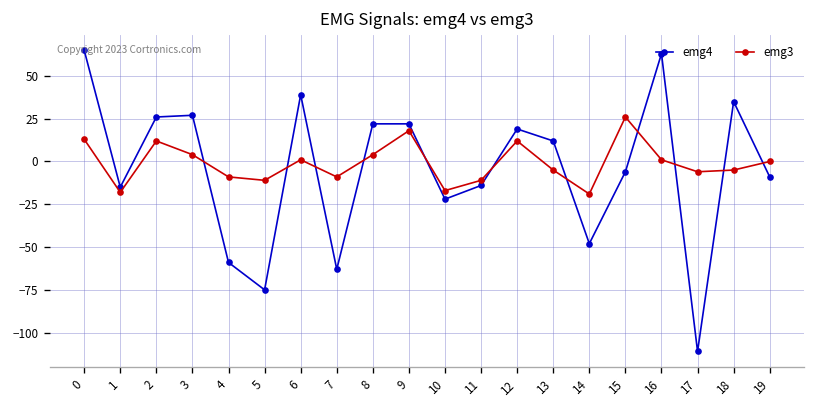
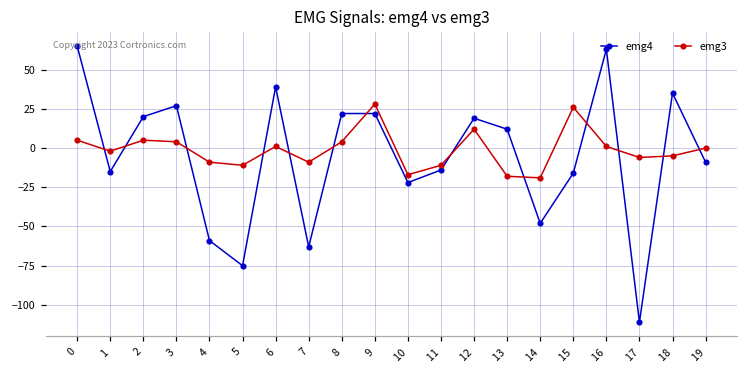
  {
    "emg4": {
      "1": -15,
-     "2": 26,
+     "2": 20,
      "3": 27,
      "4": -59,
      "5": -75,
      "6": 39,
      "7": -63,
      "8": 22,
      "9": 22,
      "10": -22,
      "11": -14,
      "12": 19,
      "13": 12,
      "14": -48,
-     "15": -6,
+     "15": -16,
      "16": 63,
      "17": -111,
      "18": 35,
      "19": -9
    },
    "emg3": {
-     "0": 13,
-     "1": -18,
-     "2": 12,
+     "0": 5,
+     "1": -2,
+     "2": 5,
      "3": 4,
      "4": -9,
      "5": -11,
      "6": 1,
      "7": -9,
      "8": 4,
-     "9": 18,
+     "9": 28,
      "10": -17,
      "11": -11,
      "12": 12,
-     "13": -5,
+     "13": -18,
      "14": -19,
      "15": 26,
      "16": 1,
      "17": -6,
      "18": -5,
      "19": 0
    }
  }
